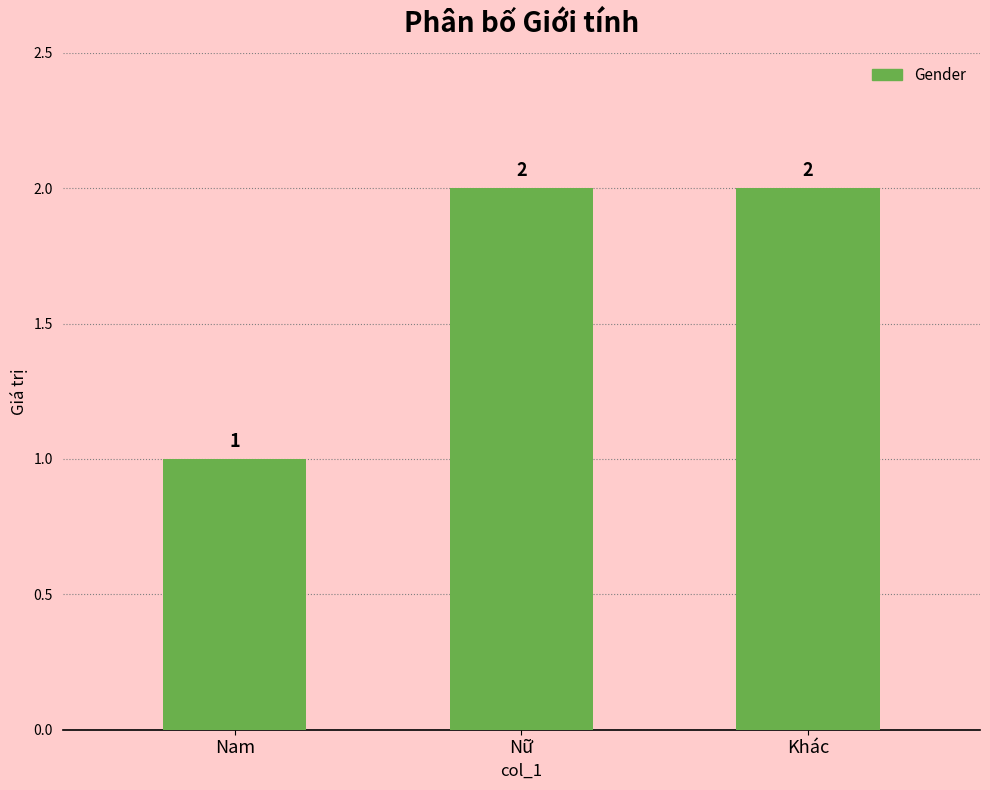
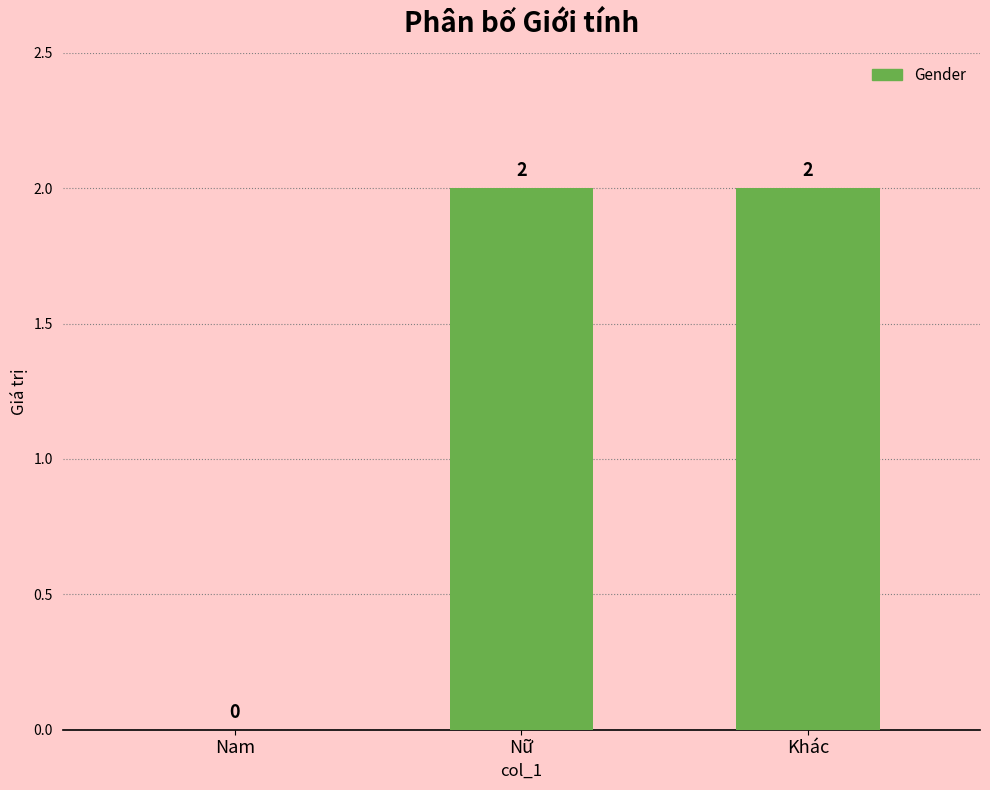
  {
-   "Nam": 1,
+   "Nam": 0,
    "Nữ": 2,
    "Khác": 2
  }
